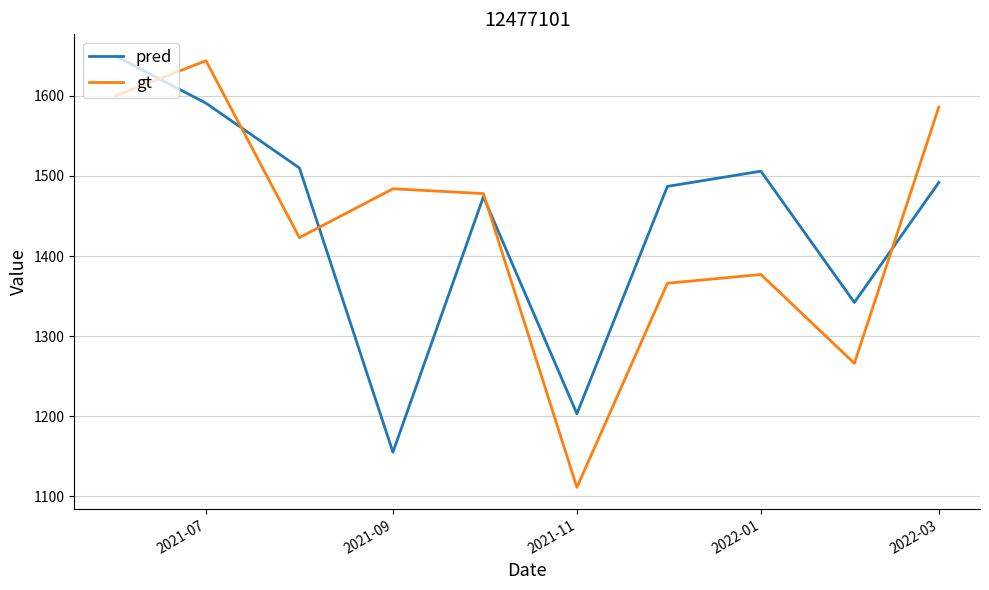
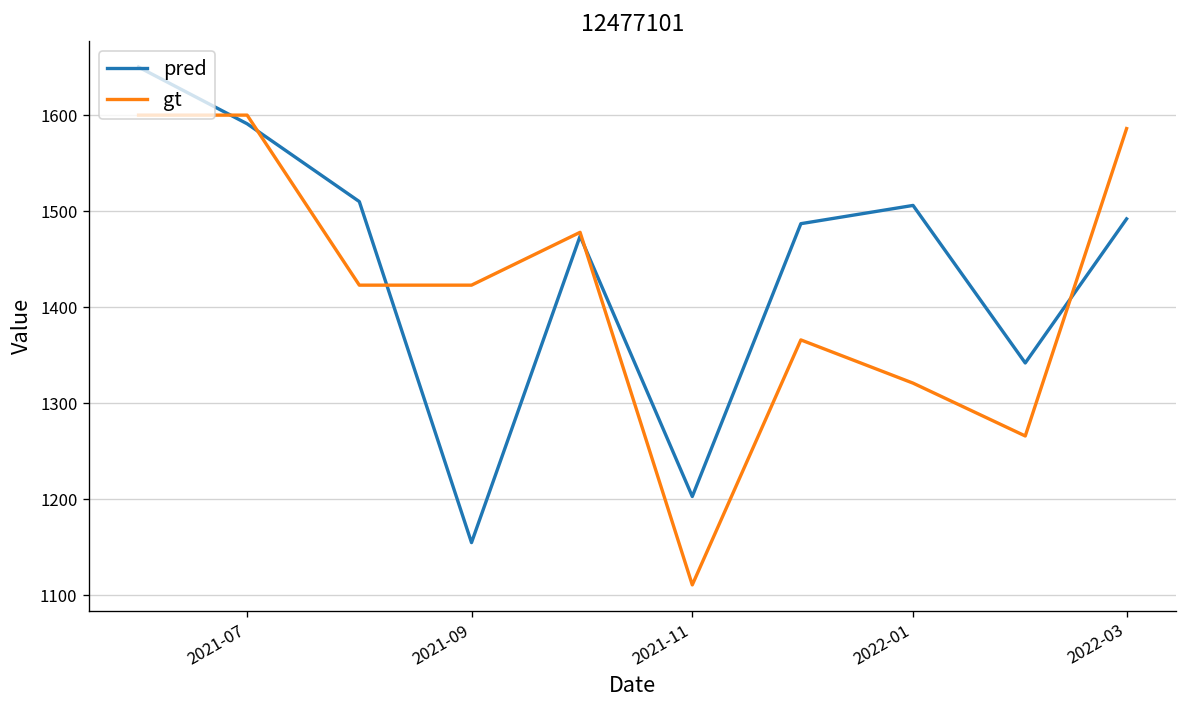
  {
    "pred": {
      "2021-07": 1590,
      "2021-09": 1160,
      "2021-11": 1200,
      "2022-01": 1510,
      "2022-03": 1490
    },
    "gt": {
-     "2021-07": 1640,
-     "2021-09": 1480,
+     "2021-07": 1600,
+     "2021-09": 1420,
      "2021-11": 1110,
-     "2022-01": 1380,
+     "2022-01": 1320,
      "2022-03": 1590
    }
  }
